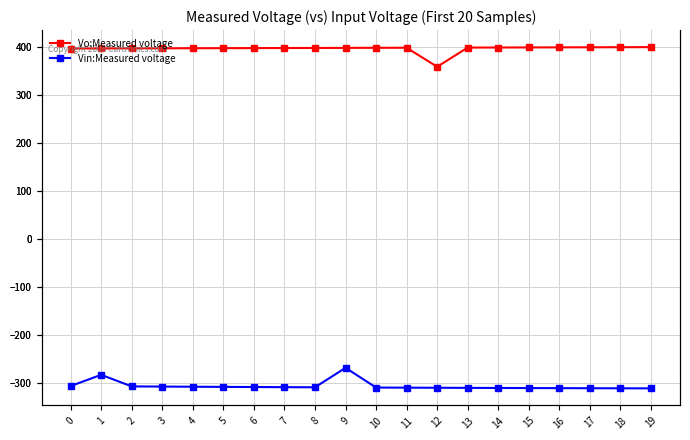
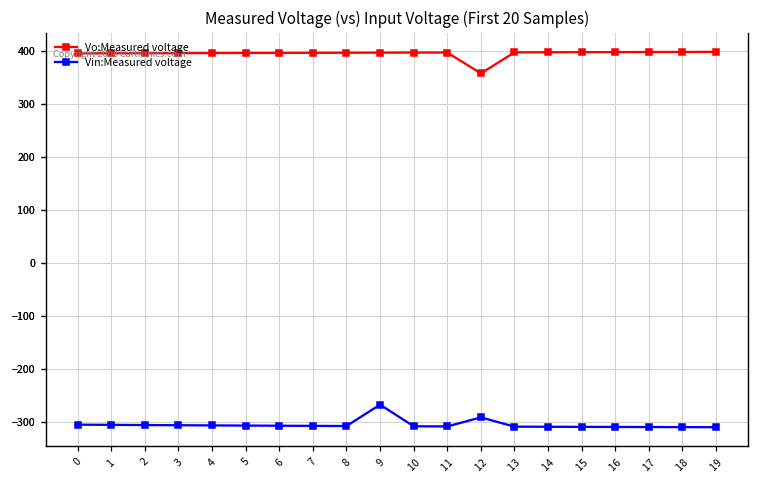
  {
    "Vo:Measured voltage": {
      "4": 400,
      "5": 400,
      "6": 400,
      "7": 400,
      "8": 400,
      "9": 400,
      "10": 400,
      "11": 400,
      "12": 360,
      "13": 400,
      "14": 400,
      "15": 400,
      "16": 400,
      "17": 400,
      "18": 400,
      "19": 400
    },
    "Vin:Measured voltage": {
      "0": -310,
-     "1": -280,
+     "1": -310,
      "2": -310,
      "3": -310,
      "4": -310,
      "5": -310,
      "6": -310,
      "7": -310,
      "8": -310,
      "9": -270,
      "10": -310,
      "11": -310,
-     "12": -310,
+     "12": -290,
      "13": -310,
      "14": -310,
      "15": -310,
      "16": -310,
      "17": -310,
      "18": -310,
      "19": -310
    }
  }
